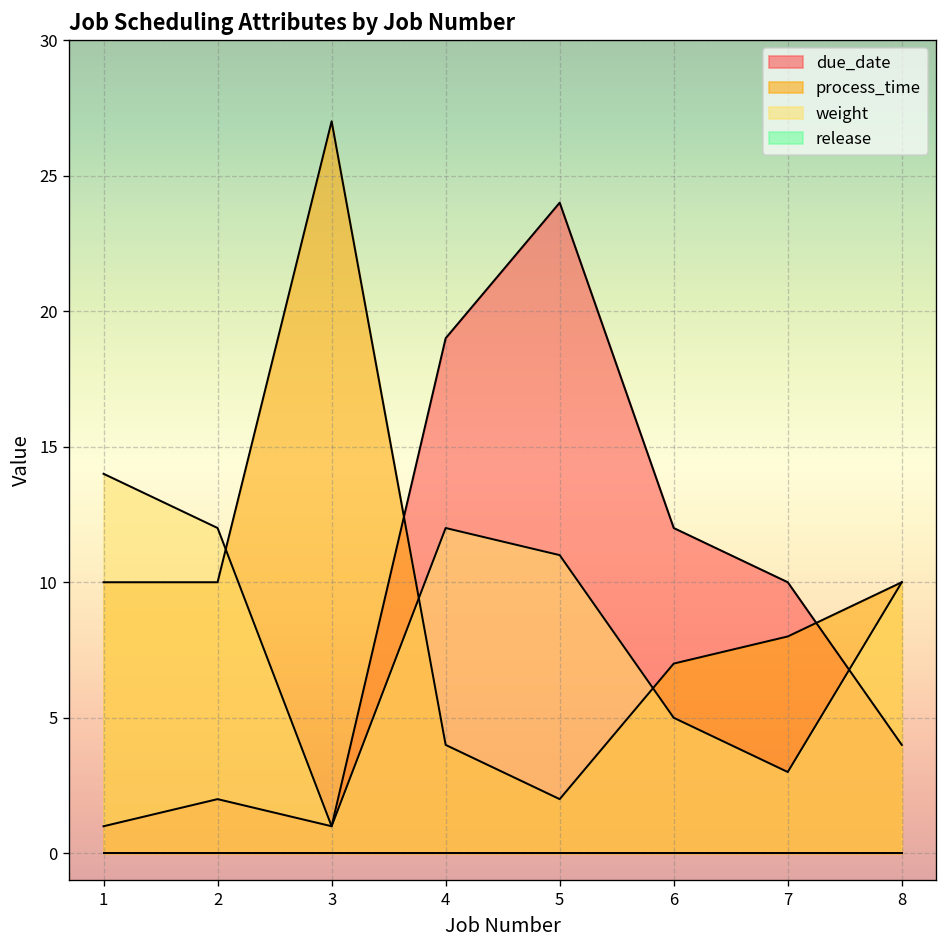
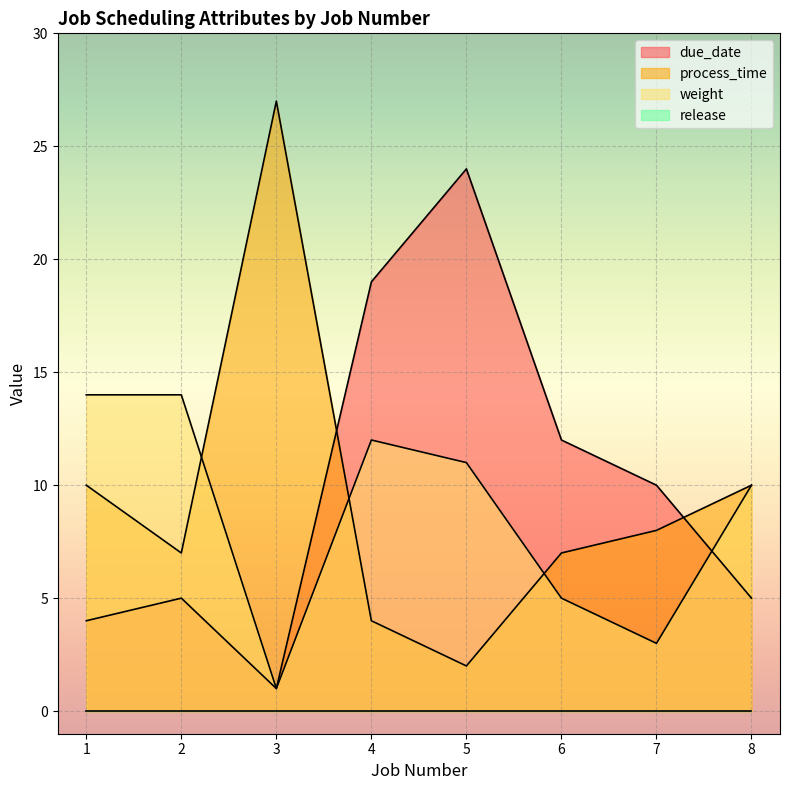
  {
    "due_date": {
-     "1": 1,
-     "2": 2,
+     "1": 4,
+     "2": 5,
      "4": 19,
      "5": 24,
      "6": 12,
      "7": 10,
-     "8": 4
+     "8": 5
    },
    "process_time": {
      "1": 10,
-     "2": 10,
+     "2": 7,
      "3": 27,
      "4": 4,
      "5": 2,
      "6": 7,
      "7": 8
    },
    "weight": {
      "1": 14,
-     "2": 12,
+     "2": 14,
      "4": 12,
      "5": 11,
      "6": 5,
      "7": 3
    },
    "release": {
      "1": 0,
      "2": 0,
      "3": 0,
      "4": 0,
      "5": 0,
      "6": 0,
      "7": 0,
      "8": 0
    }
  }
